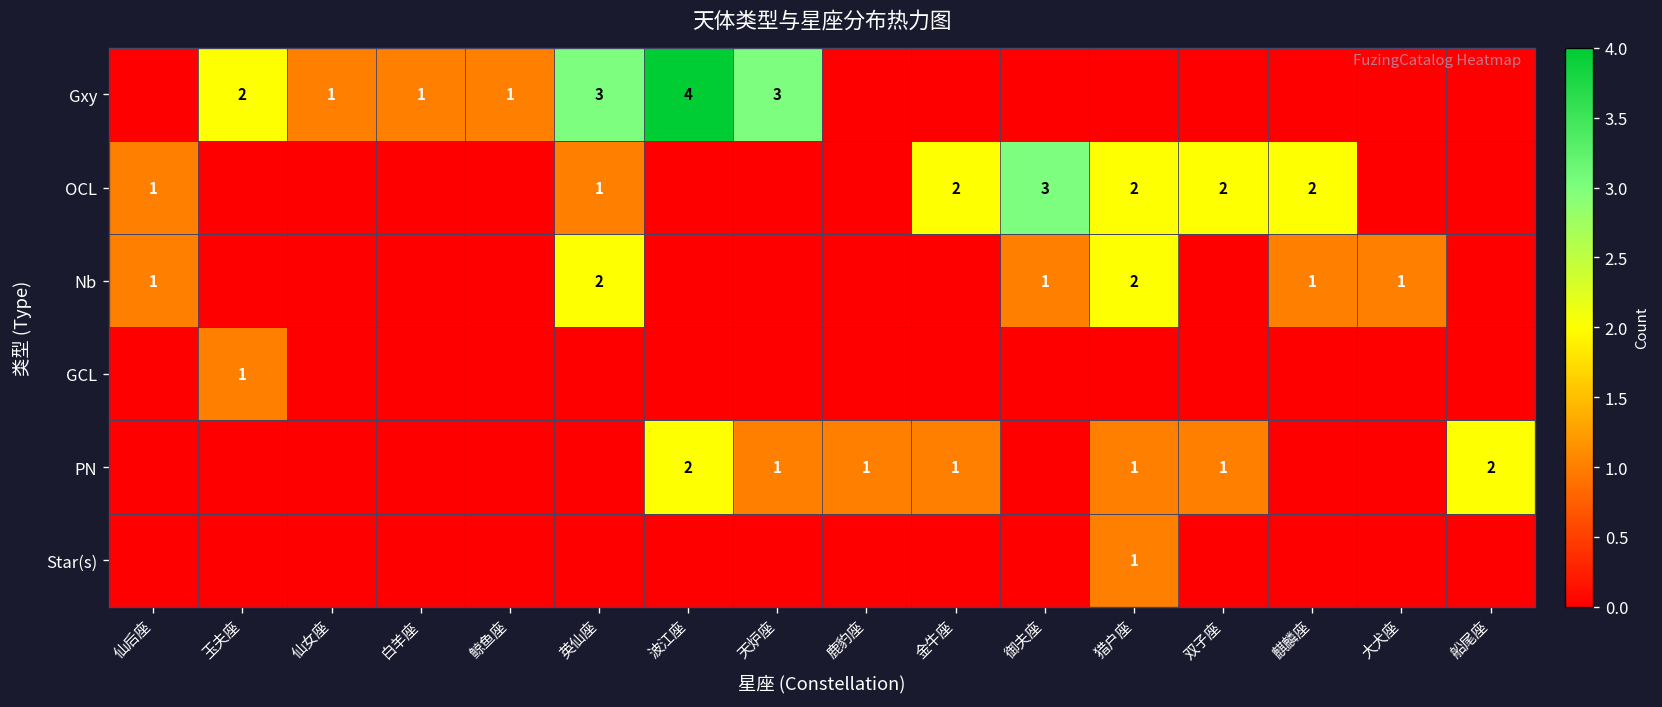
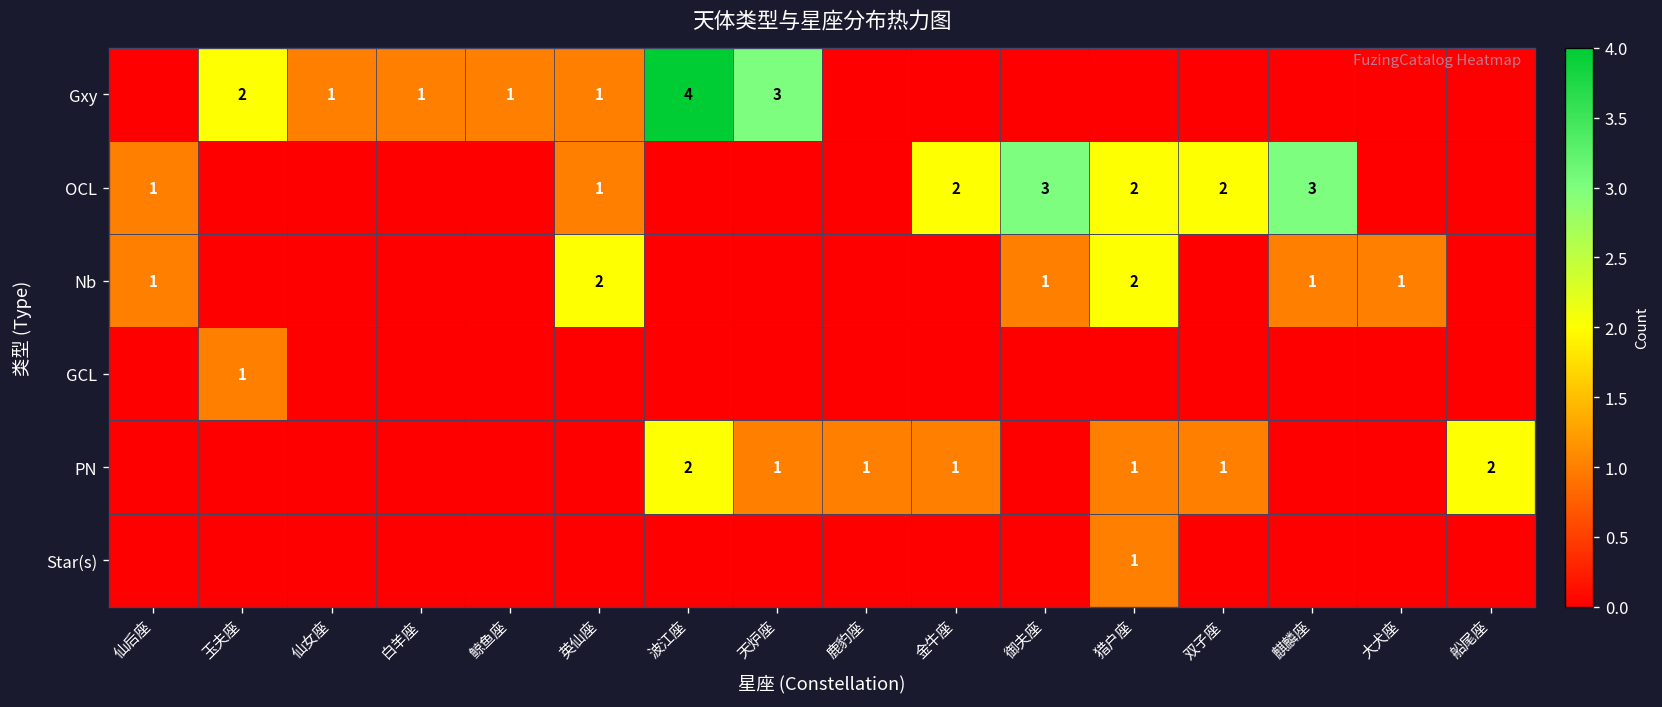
  {
    "Gxy": {
      "玉夫座": 2,
      "仙女座": 1,
      "白羊座": 1,
      "鲸鱼座": 1,
-     "英仙座": 3,
+     "英仙座": 1,
      "波江座": 4,
      "天炉座": 3
    },
    "OCL": {
      "仙后座": 1,
      "英仙座": 1,
      "金牛座": 2,
      "御夫座": 3,
      "猎户座": 2,
      "双子座": 2,
-     "麒麟座": 2
+     "麒麟座": 3
    },
    "Nb": {
      "仙后座": 1,
      "英仙座": 2,
      "御夫座": 1,
      "猎户座": 2,
      "麒麟座": 1,
      "大犬座": 1
    },
    "GCL": {
      "玉夫座": 1
    },
    "PN": {
      "波江座": 2,
      "天炉座": 1,
      "鹿豹座": 1,
      "金牛座": 1,
      "猎户座": 1,
      "双子座": 1,
      "船尾座": 2
    },
    "Star(s)": {
      "猎户座": 1
    }
  }
